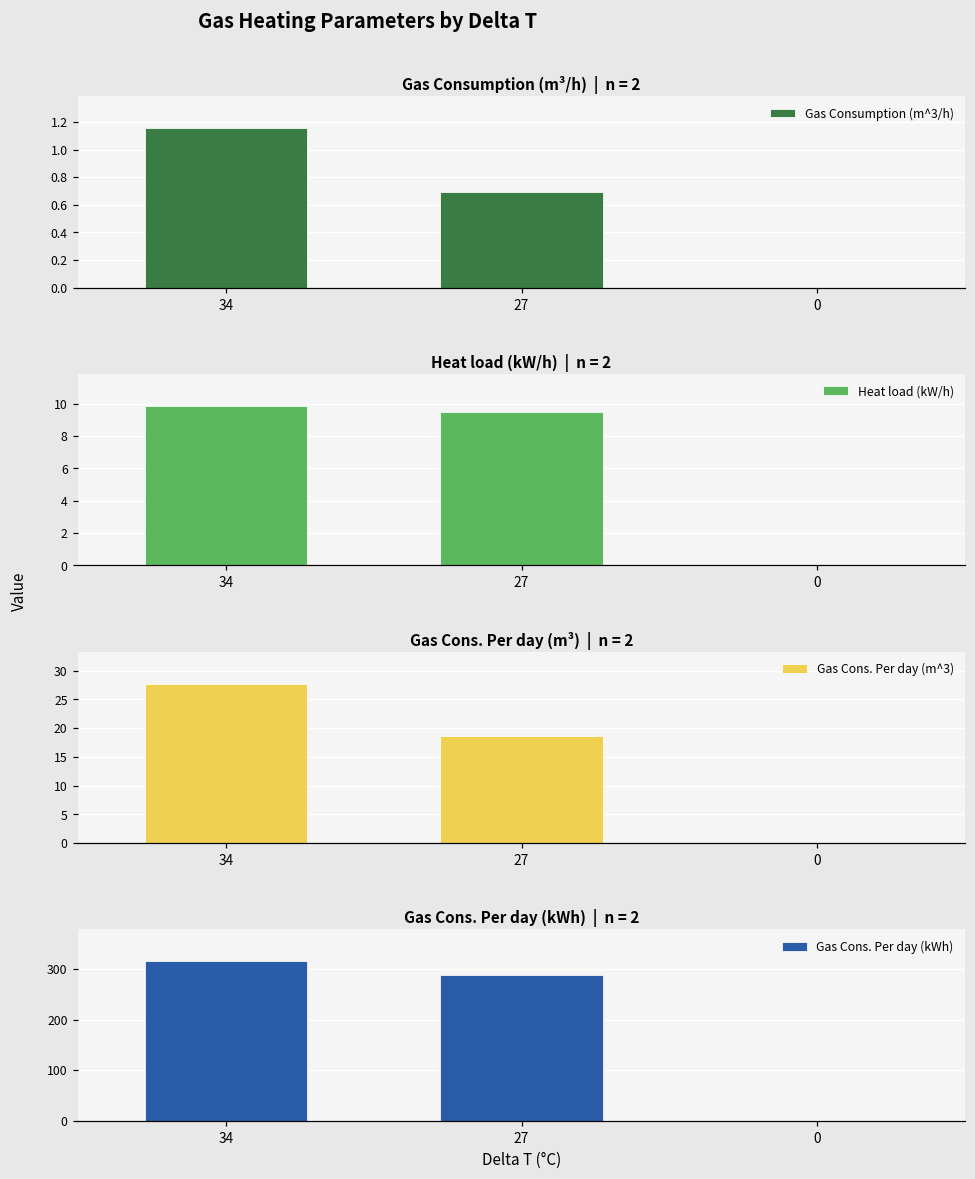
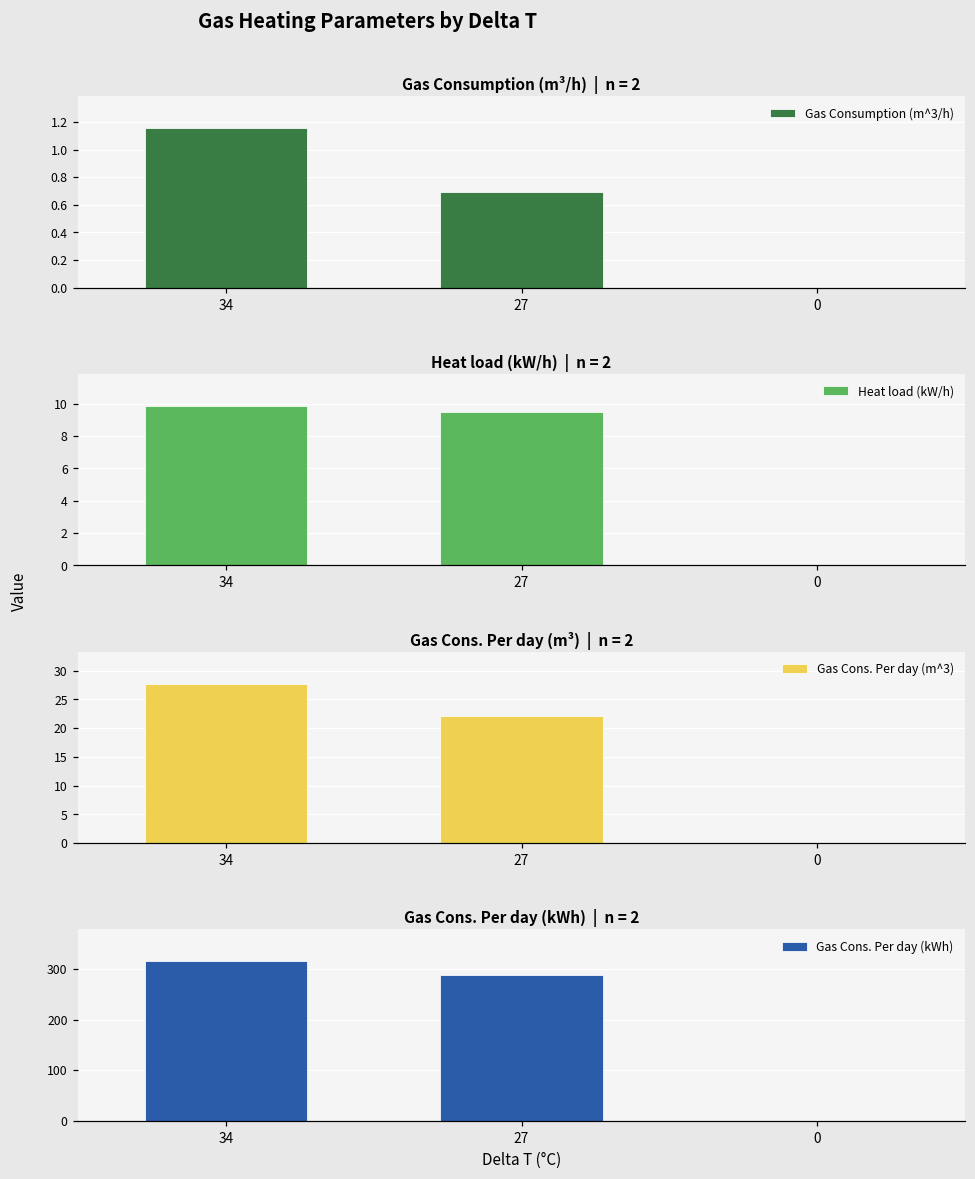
  {
    "Gas Consumption (m³/h) | n = 2": {
      "34": 1.16,
      "27": 0.69,
      "0": 0.00
    },
    "Heat load (kW/h) | n = 2": {
      "34": 9.9,
      "27": 9.5,
      "0": 0.0
    },
    "Gas Cons. Per day (m³) | n = 2": {
      "34": 28,
-     "27": 19,
+     "27": 22,
      "0": 0
    },
    "Gas Cons. Per day (kWh) | n = 2": {
      "34": 320,
      "27": 290,
      "0": 0
    }
  }
